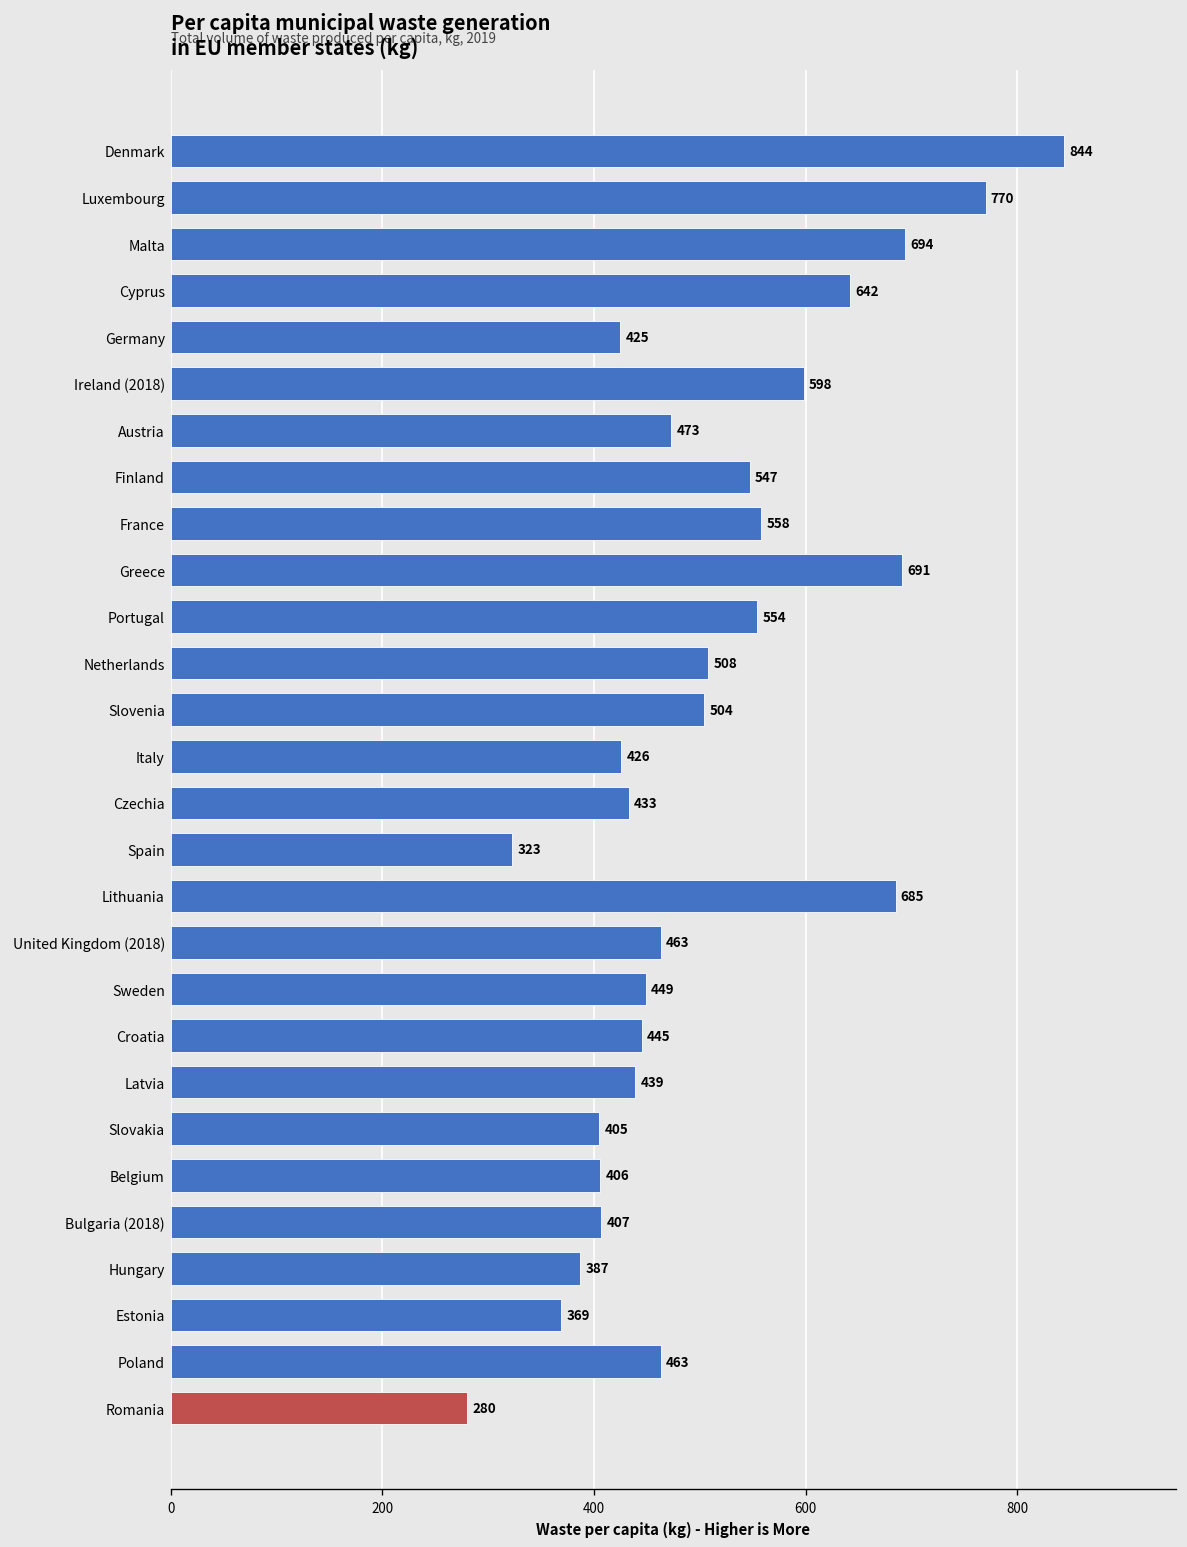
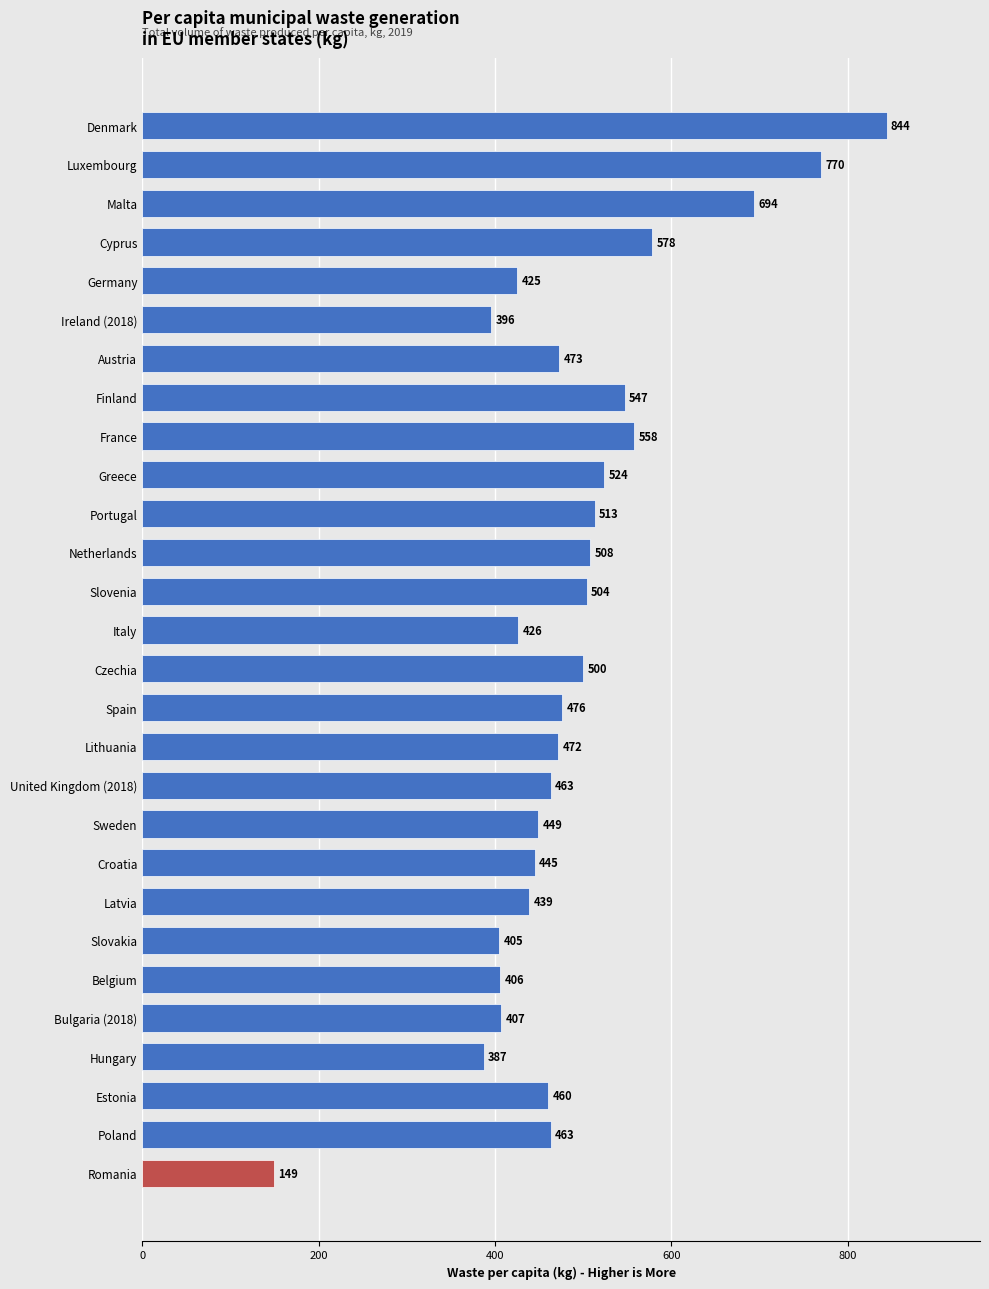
  {
    "Denmark": 844,
    "Luxembourg": 770,
    "Malta": 694,
-   "Cyprus": 642,
+   "Cyprus": 578,
    "Germany": 425,
-   "Ireland (2018)": 598,
+   "Ireland (2018)": 396,
    "Austria": 473,
    "Finland": 547,
    "France": 558,
-   "Greece": 691,
-   "Portugal": 554,
+   "Greece": 524,
+   "Portugal": 513,
    "Netherlands": 508,
    "Slovenia": 504,
    "Italy": 426,
-   "Czechia": 433,
-   "Spain": 323,
-   "Lithuania": 685,
+   "Czechia": 500,
+   "Spain": 476,
+   "Lithuania": 472,
    "United Kingdom (2018)": 463,
    "Sweden": 449,
    "Croatia": 445,
    "Latvia": 439,
    "Slovakia": 405,
    "Belgium": 406,
    "Bulgaria (2018)": 407,
    "Hungary": 387,
-   "Estonia": 369,
+   "Estonia": 460,
    "Poland": 463,
-   "Romania": 280
+   "Romania": 149
  }
